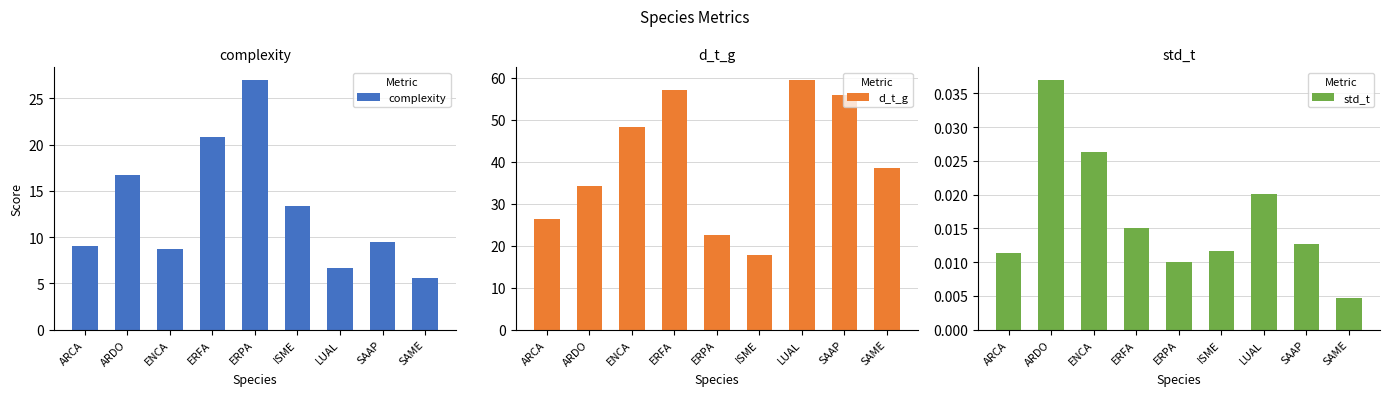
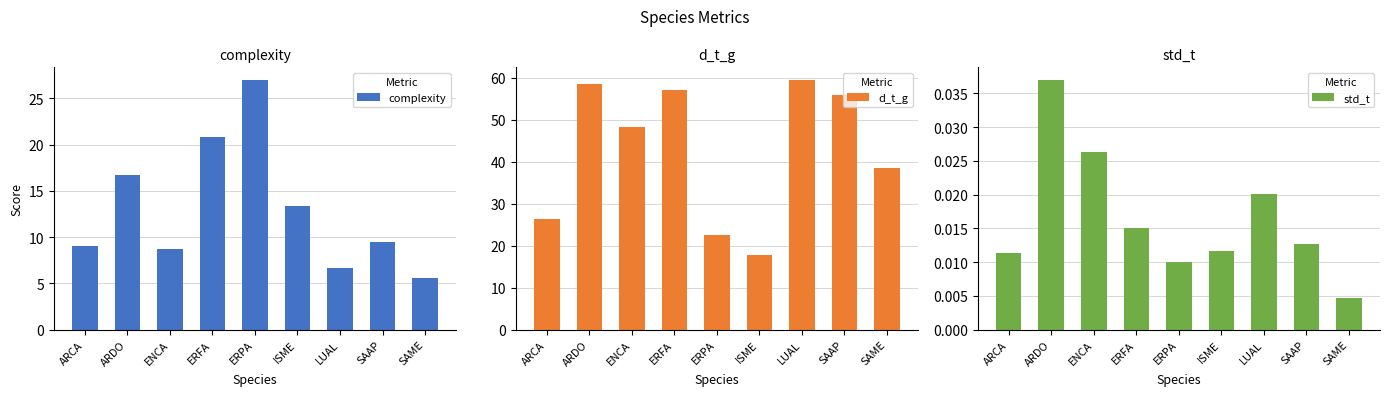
  {
    "complexity": {
      "ARCA": 9,
      "ARDO": 17,
      "ENCA": 9,
      "ERFA": 21,
      "ERPA": 27,
      "ISME": 13,
      "LUAL": 7,
      "SAAP": 9,
      "SAME": 6
    },
    "d_t_g": {
      "ARCA": 26,
-     "ARDO": 34,
+     "ARDO": 59,
      "ENCA": 48,
      "ERFA": 57,
      "ERPA": 22,
      "ISME": 18,
      "LUAL": 59,
      "SAME": 38
    },
    "std_t": {
      "ARCA": 0.011,
      "ARDO": 0.037,
      "ENCA": 0.026,
      "ERFA": 0.015,
      "ERPA": 0.010,
      "ISME": 0.012,
      "LUAL": 0.020,
      "SAAP": 0.013,
      "SAME": 0.005
    }
  }
